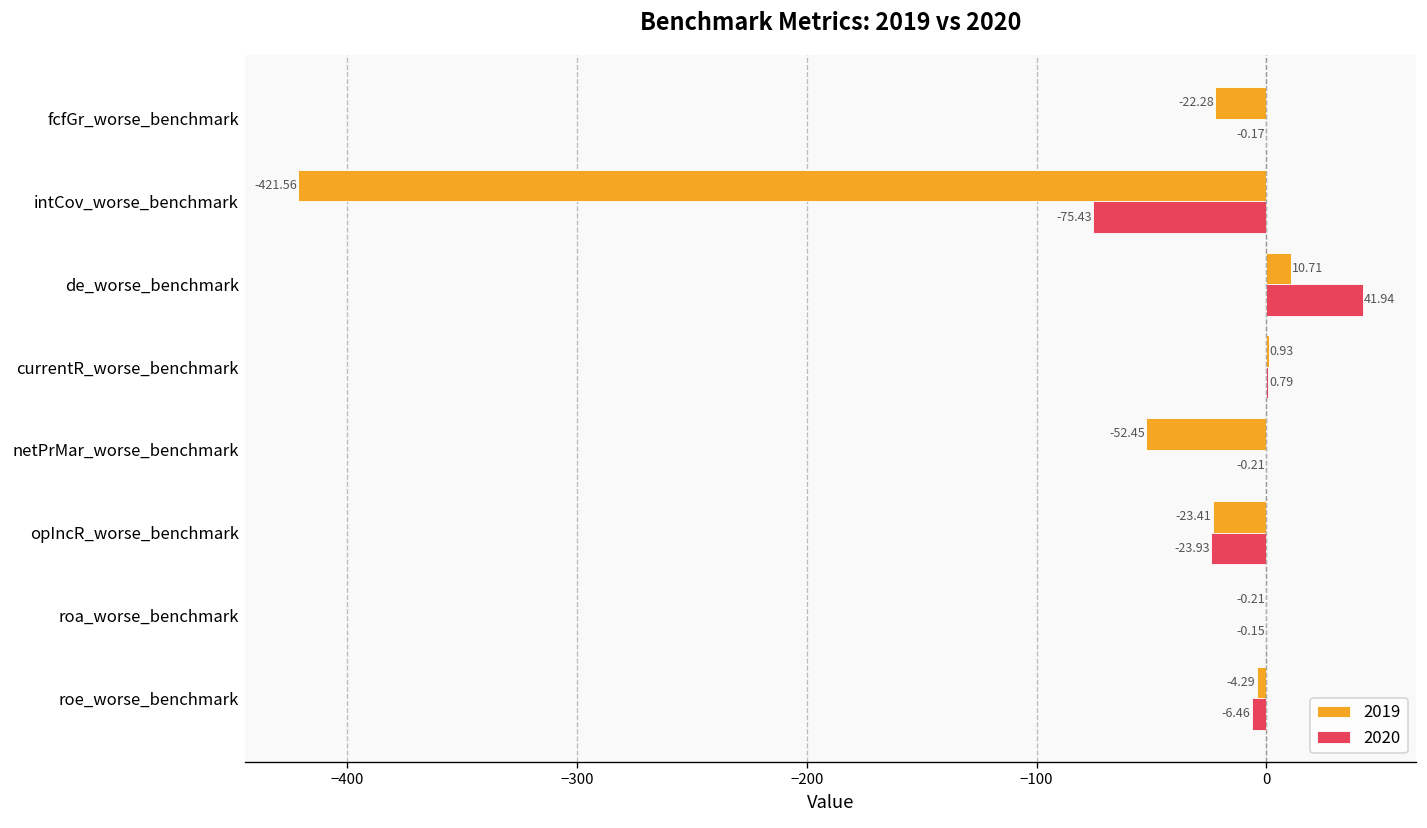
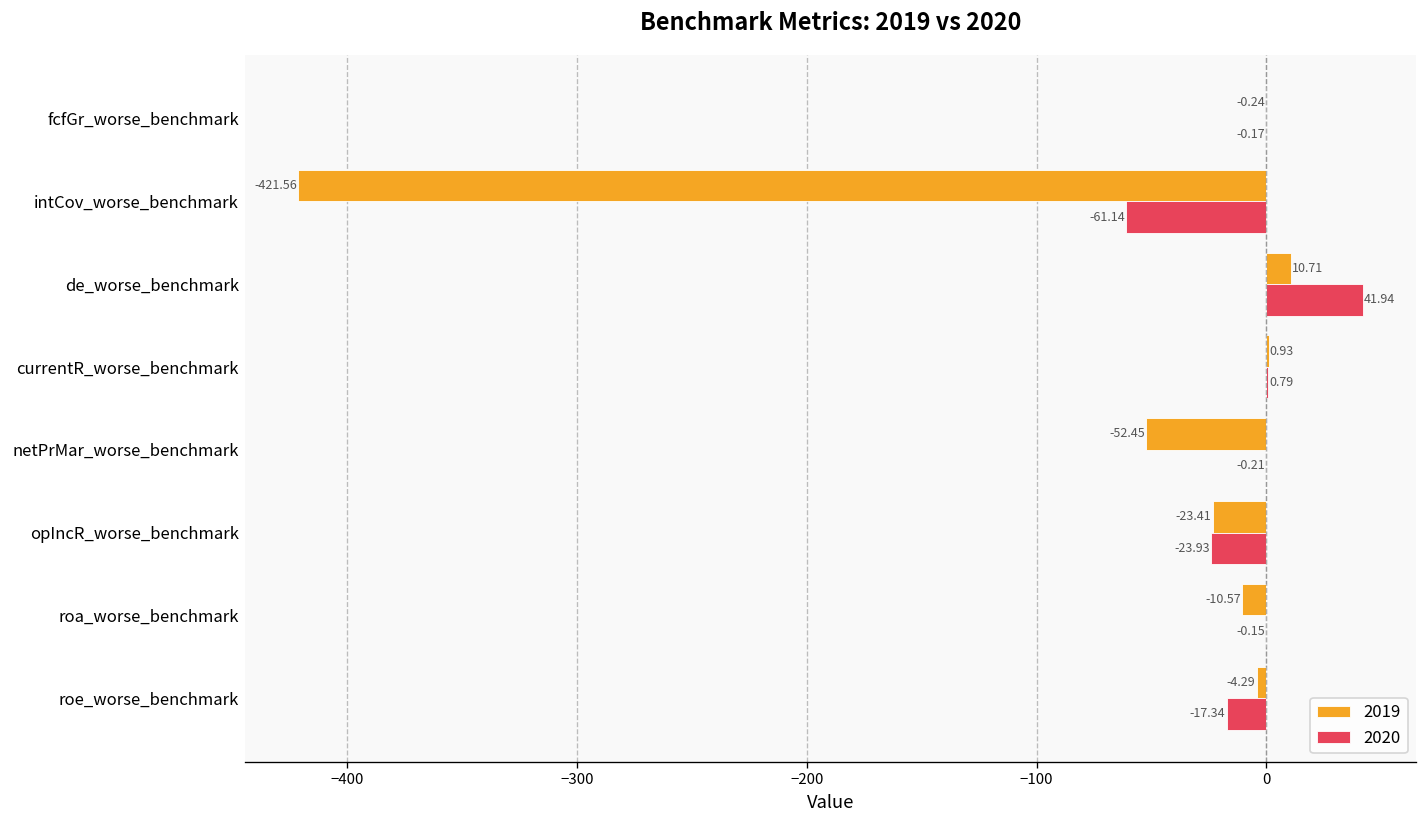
  {
    "2019": {
-     "fcfGr_worse_benchmark": -22.28,
+     "fcfGr_worse_benchmark": -0.24,
      "intCov_worse_benchmark": -421.56,
      "de_worse_benchmark": 10.71,
      "currentR_worse_benchmark": 0.93,
      "netPrMar_worse_benchmark": -52.45,
      "opIncR_worse_benchmark": -23.41,
-     "roa_worse_benchmark": -0.21,
+     "roa_worse_benchmark": -10.57,
      "roe_worse_benchmark": -4.29
    },
    "2020": {
      "fcfGr_worse_benchmark": -0.17,
-     "intCov_worse_benchmark": -75.43,
+     "intCov_worse_benchmark": -61.14,
      "de_worse_benchmark": 41.94,
      "currentR_worse_benchmark": 0.79,
      "netPrMar_worse_benchmark": -0.21,
      "opIncR_worse_benchmark": -23.93,
      "roa_worse_benchmark": -0.15,
-     "roe_worse_benchmark": -6.46
+     "roe_worse_benchmark": -17.34
    }
  }
